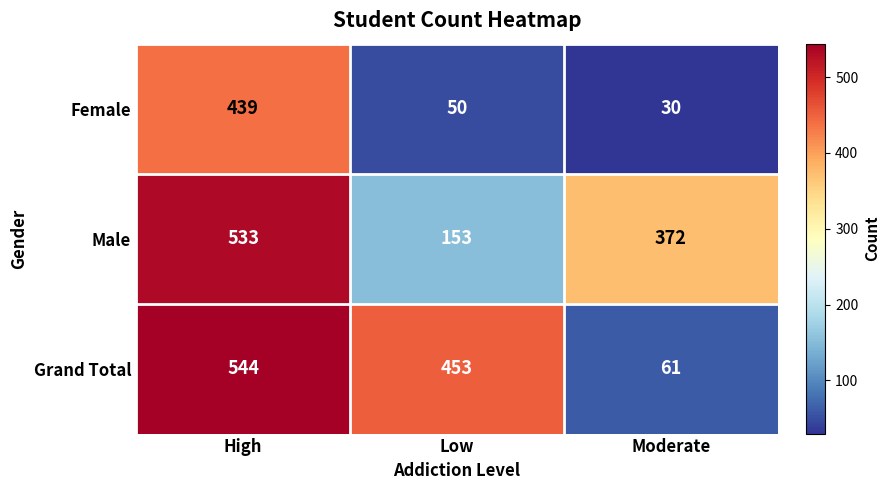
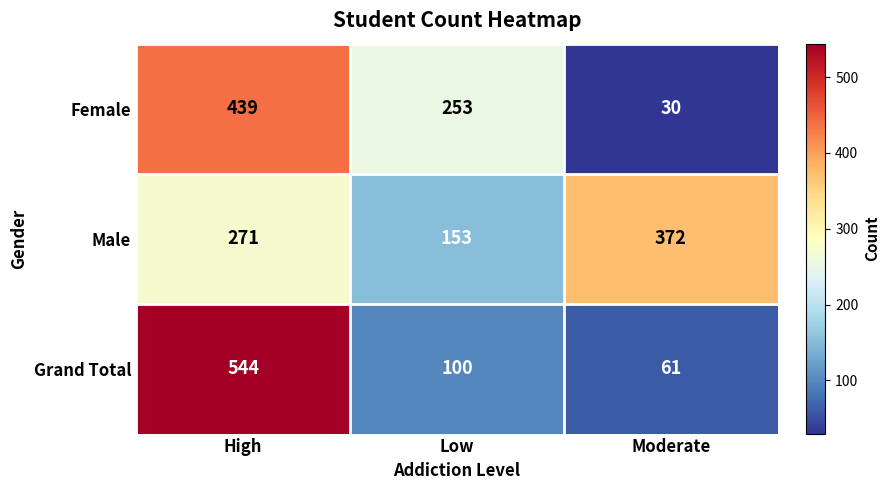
  {
    "Female": {
      "High": 439,
-     "Low": 50,
+     "Low": 253,
      "Moderate": 30
    },
    "Male": {
-     "High": 533,
+     "High": 271,
      "Low": 153,
      "Moderate": 372
    },
    "Grand Total": {
      "High": 544,
-     "Low": 453,
+     "Low": 100,
      "Moderate": 61
    }
  }
